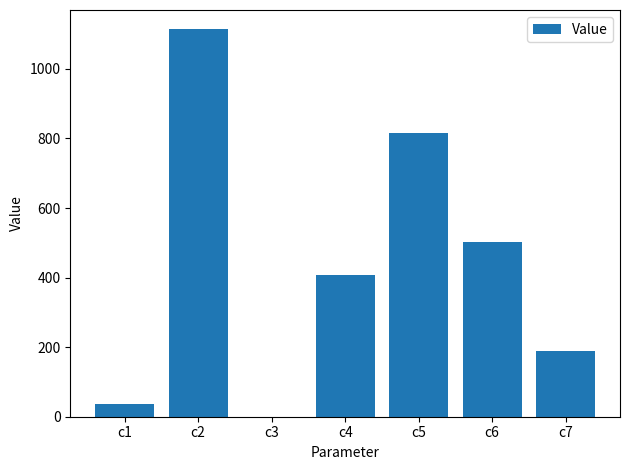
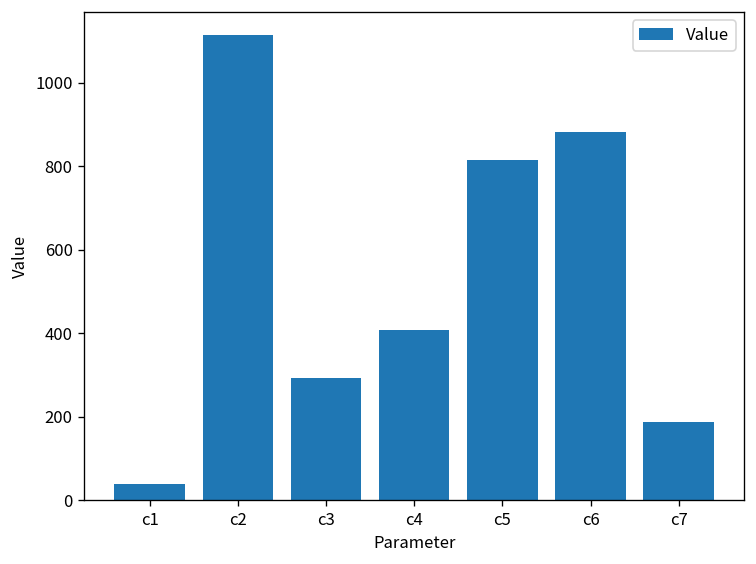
  {
    "c1": 40,
    "c2": 1110,
-   "c3": 0,
+   "c3": 290,
    "c4": 410,
    "c5": 820,
-   "c6": 500,
+   "c6": 880,
    "c7": 190
  }
